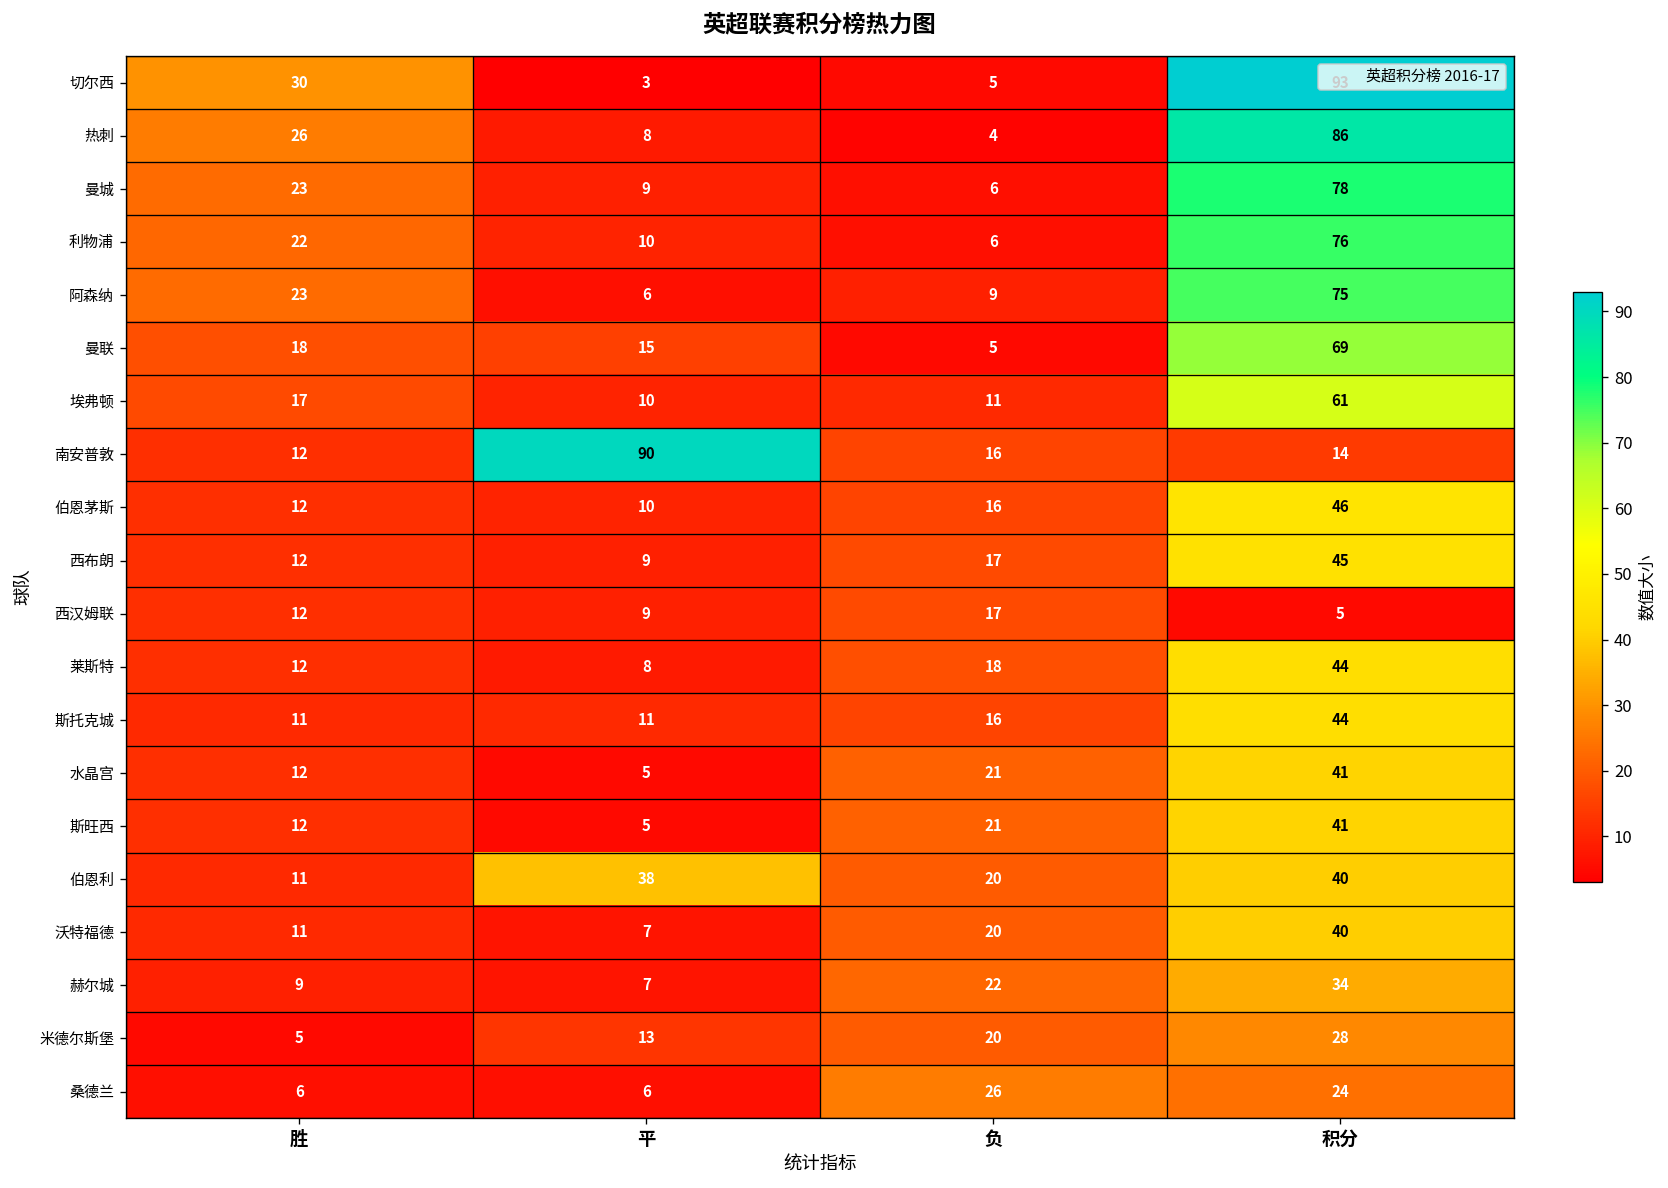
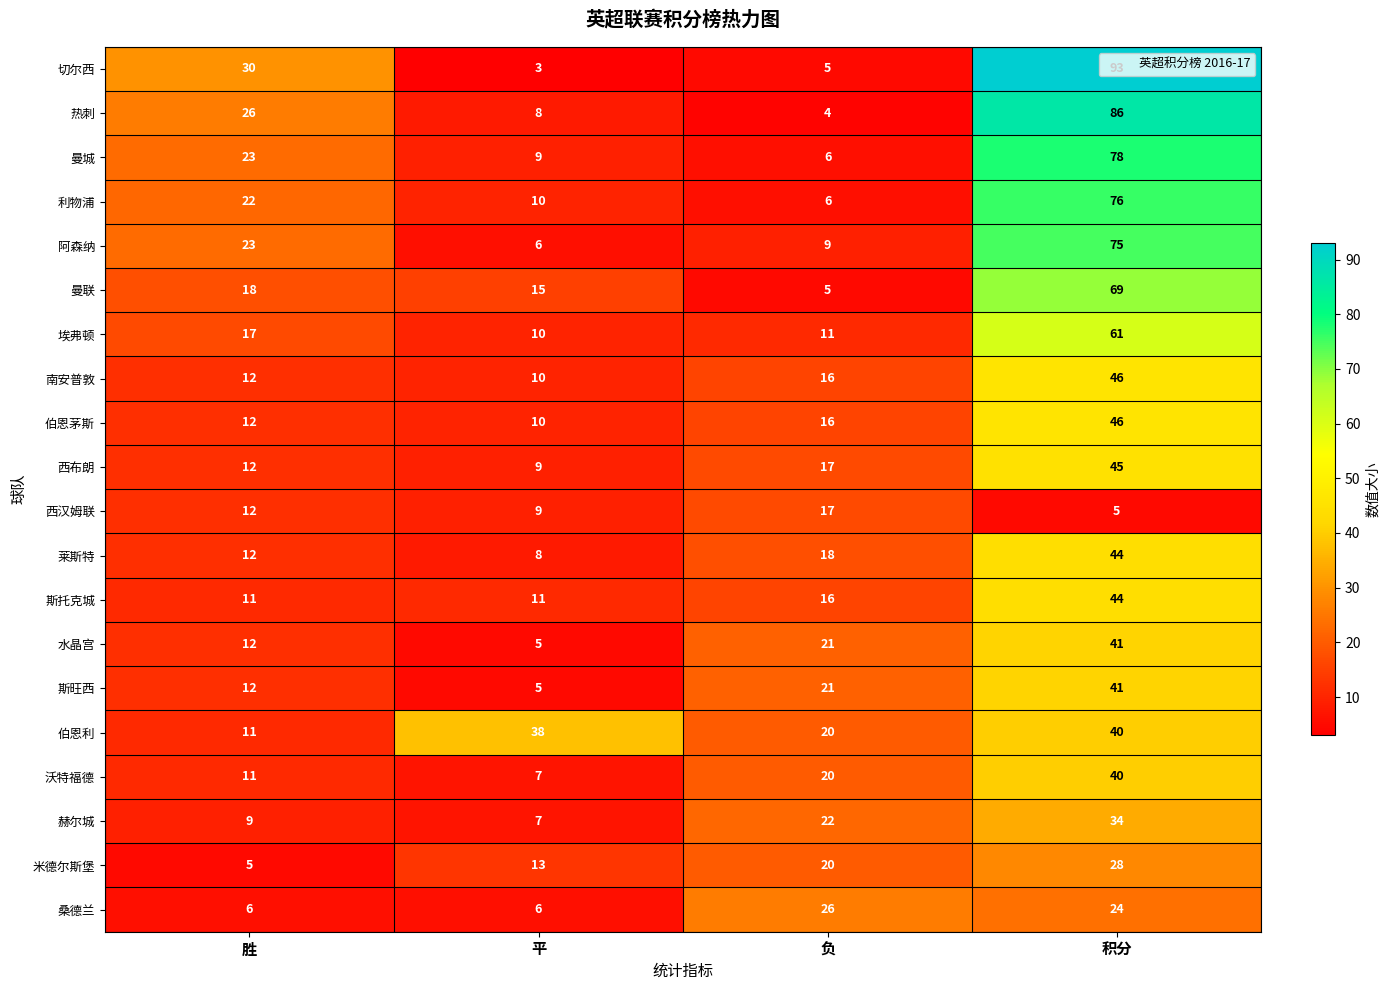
  {
    "切尔西": {
      "胜": 30,
      "平": 3,
      "负": 5
    },
    "热刺": {
      "胜": 26,
      "平": 8,
      "负": 4,
      "积分": 86
    },
    "曼城": {
      "胜": 23,
      "平": 9,
      "负": 6,
      "积分": 78
    },
    "利物浦": {
      "胜": 22,
      "平": 10,
      "负": 6,
      "积分": 76
    },
    "阿森纳": {
      "胜": 23,
      "平": 6,
      "负": 9,
      "积分": 75
    },
    "曼联": {
      "胜": 18,
      "平": 15,
      "负": 5,
      "积分": 69
    },
    "埃弗顿": {
      "胜": 17,
      "平": 10,
      "负": 11,
      "积分": 61
    },
    "南安普敦": {
      "胜": 12,
-     "平": 90,
+     "平": 10,
      "负": 16,
-     "积分": 14
+     "积分": 46
    },
    "伯恩茅斯": {
      "胜": 12,
      "平": 10,
      "负": 16,
      "积分": 46
    },
    "西布朗": {
      "胜": 12,
      "平": 9,
      "负": 17,
      "积分": 45
    },
    "西汉姆联": {
      "胜": 12,
      "平": 9,
      "负": 17,
      "积分": 5
    },
    "莱斯特": {
      "胜": 12,
      "平": 8,
      "负": 18,
      "积分": 44
    },
    "斯托克城": {
      "胜": 11,
      "平": 11,
      "负": 16,
      "积分": 44
    },
    "水晶宫": {
      "胜": 12,
      "平": 5,
      "负": 21,
      "积分": 41
    },
    "斯旺西": {
      "胜": 12,
      "平": 5,
      "负": 21,
      "积分": 41
    },
    "伯恩利": {
      "胜": 11,
      "平": 38,
      "负": 20,
      "积分": 40
    },
    "沃特福德": {
      "胜": 11,
      "平": 7,
      "负": 20,
      "积分": 40
    },
    "赫尔城": {
      "胜": 9,
      "平": 7,
      "负": 22,
      "积分": 34
    },
    "米德尔斯堡": {
      "胜": 5,
      "平": 13,
      "负": 20,
      "积分": 28
    },
    "桑德兰": {
      "胜": 6,
      "平": 6,
      "负": 26,
      "积分": 24
    }
  }
